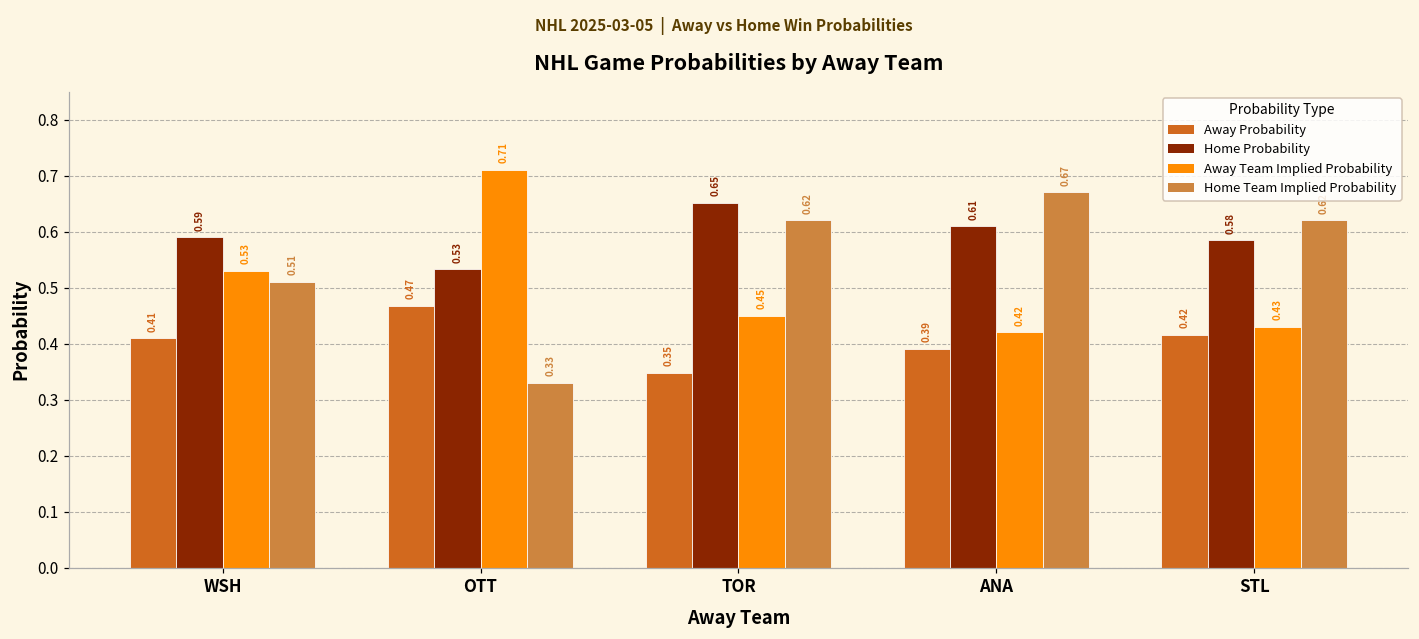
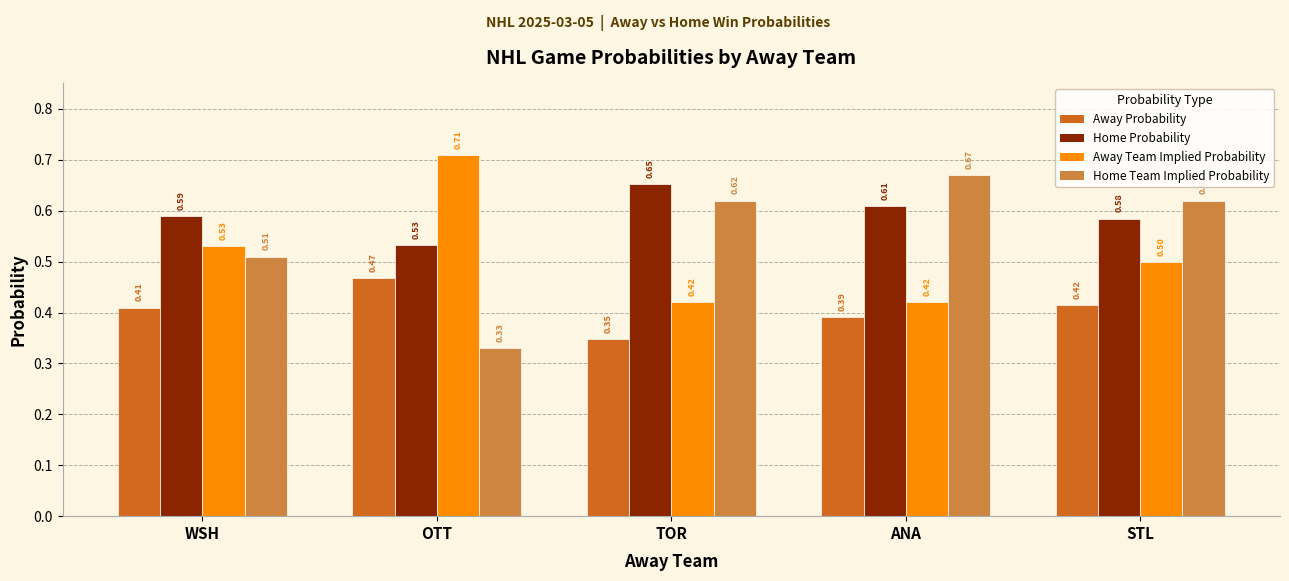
  {
    "Home Probability": {
      "WSH": 0.59,
      "OTT": 0.53,
      "TOR": 0.65,
      "ANA": 0.61,
      "STL": 0.58
    },
    "Away Team Implied Probability": {
      "WSH": 0.53,
      "OTT": 0.71,
-     "TOR": 0.45,
+     "TOR": 0.42,
      "ANA": 0.42,
-     "STL": 0.43
+     "STL": 0.50
    }
  }
